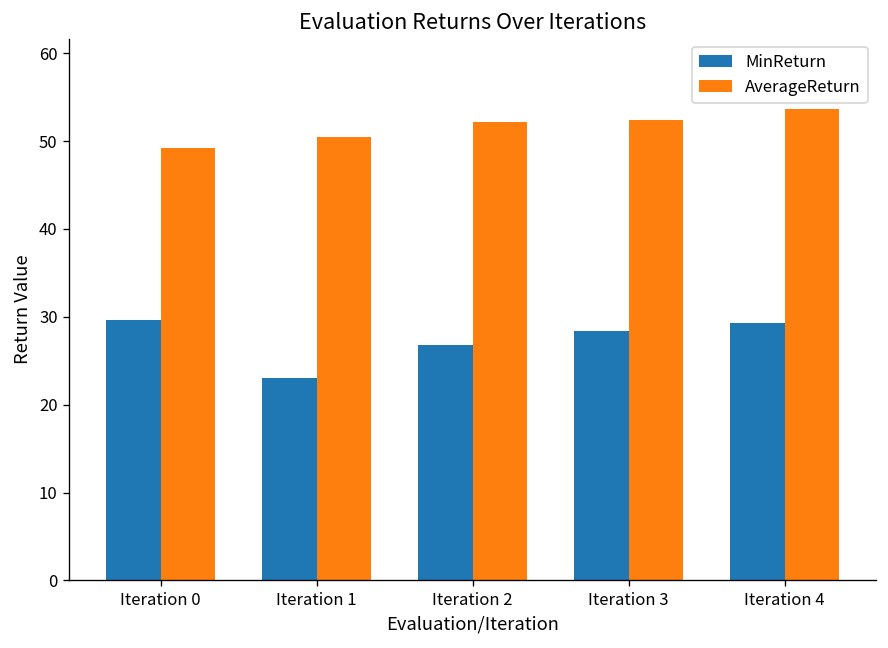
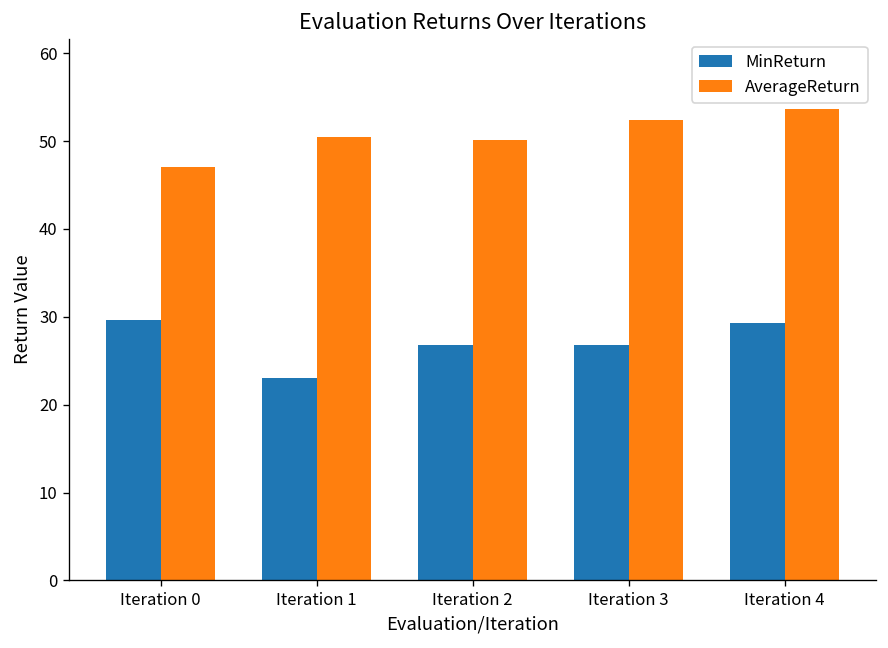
  {
    "MinReturn": {
      "Iteration 0": 30,
      "Iteration 1": 23,
      "Iteration 2": 27,
-     "Iteration 3": 28,
+     "Iteration 3": 27,
      "Iteration 4": 29
    },
    "AverageReturn": {
-     "Iteration 0": 49,
+     "Iteration 0": 47,
      "Iteration 1": 50,
-     "Iteration 2": 52,
+     "Iteration 2": 50,
      "Iteration 3": 52,
      "Iteration 4": 54
    }
  }
